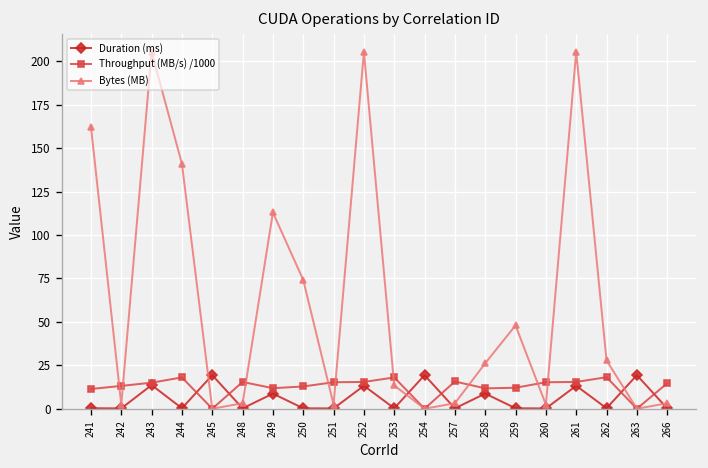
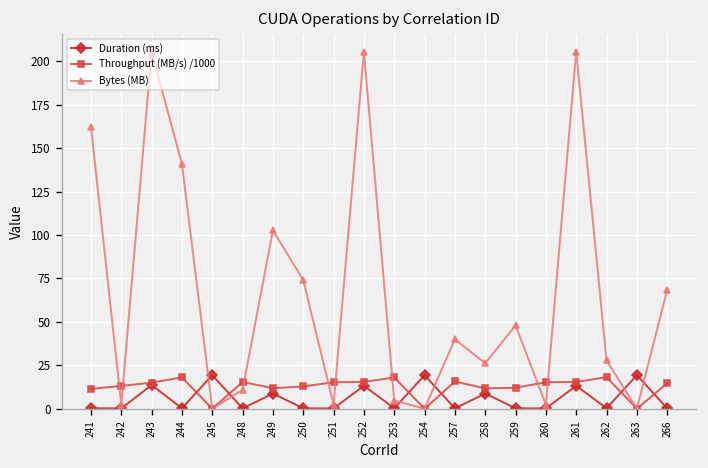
  {
    "Bytes (MB)": {
      "241": 162,
      "242": 2,
      "244": 141,
-     "248": 3,
-     "249": 113,
+     "248": 11,
+     "249": 103,
      "250": 74,
      "251": 2,
      "252": 206,
-     "253": 13,
-     "257": 3,
+     "253": 5,
+     "257": 40,
      "258": 26,
      "259": 48,
      "260": 2,
      "261": 206,
      "262": 28,
-     "266": 3
+     "266": 68
    }
  }
